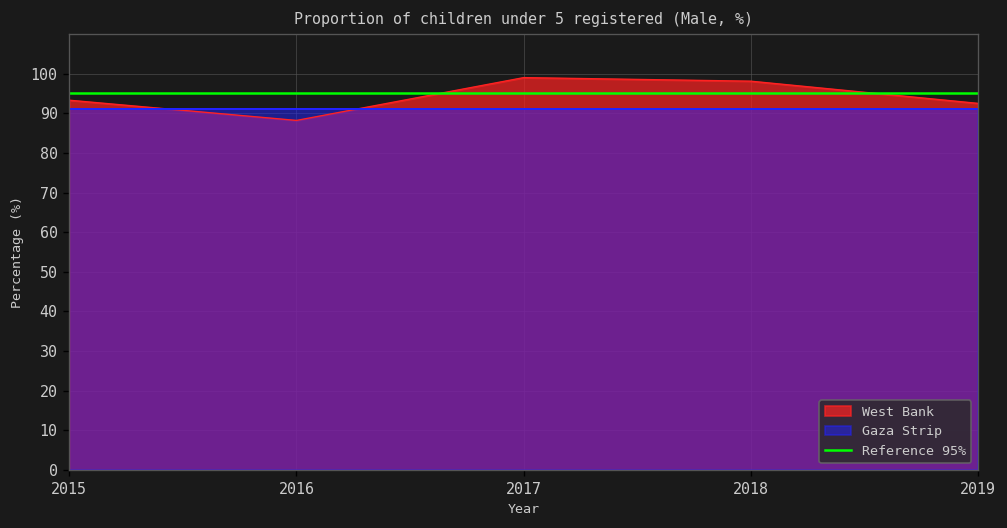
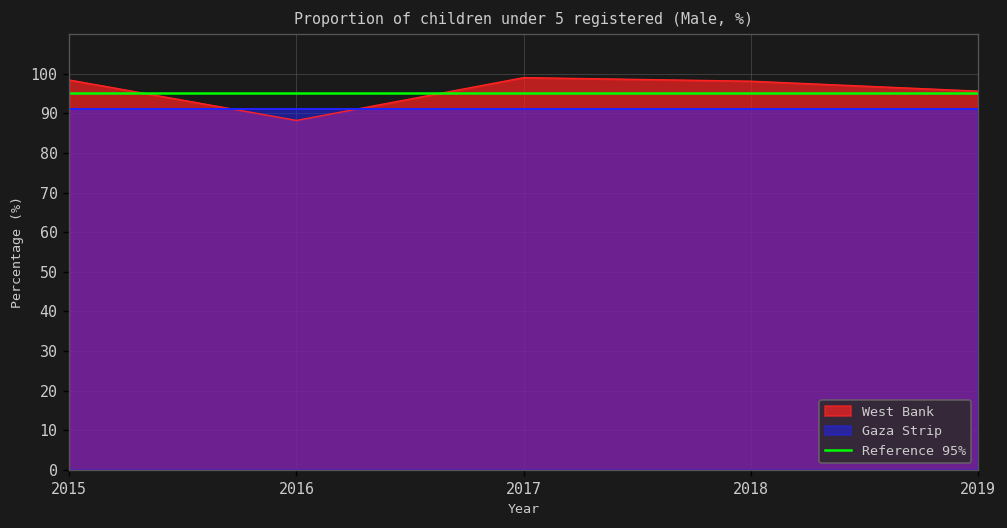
  {
    "West Bank": {
-     "2015": 93,
+     "2015": 98,
      "2016": 88,
      "2017": 99,
      "2018": 98,
-     "2019": 93
+     "2019": 96
    },
    "Gaza Strip": {
      "2015": 91,
      "2016": 91,
      "2017": 91,
      "2018": 91,
      "2019": 91
    }
  }
